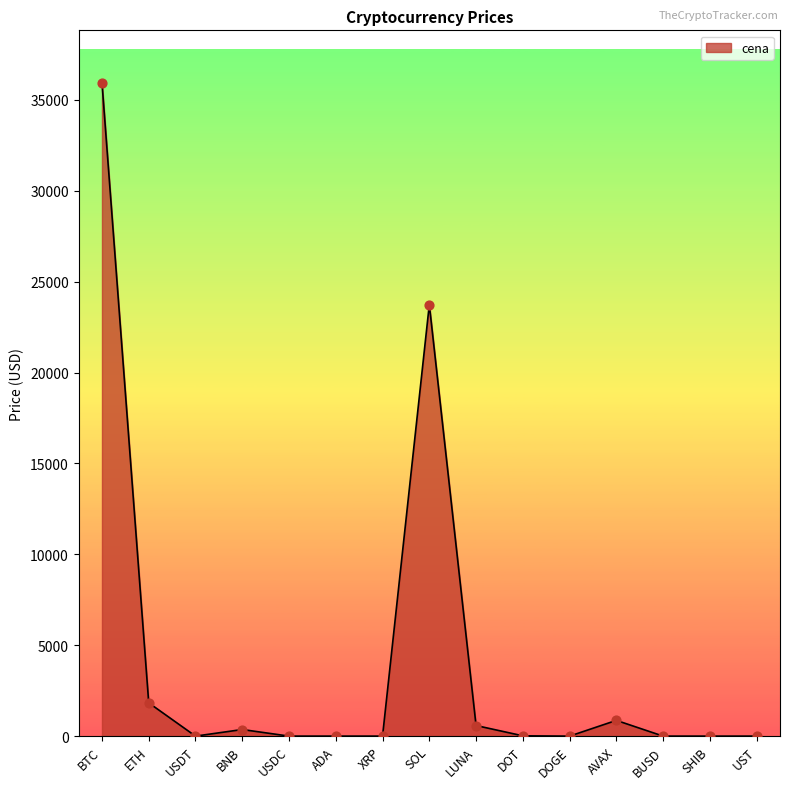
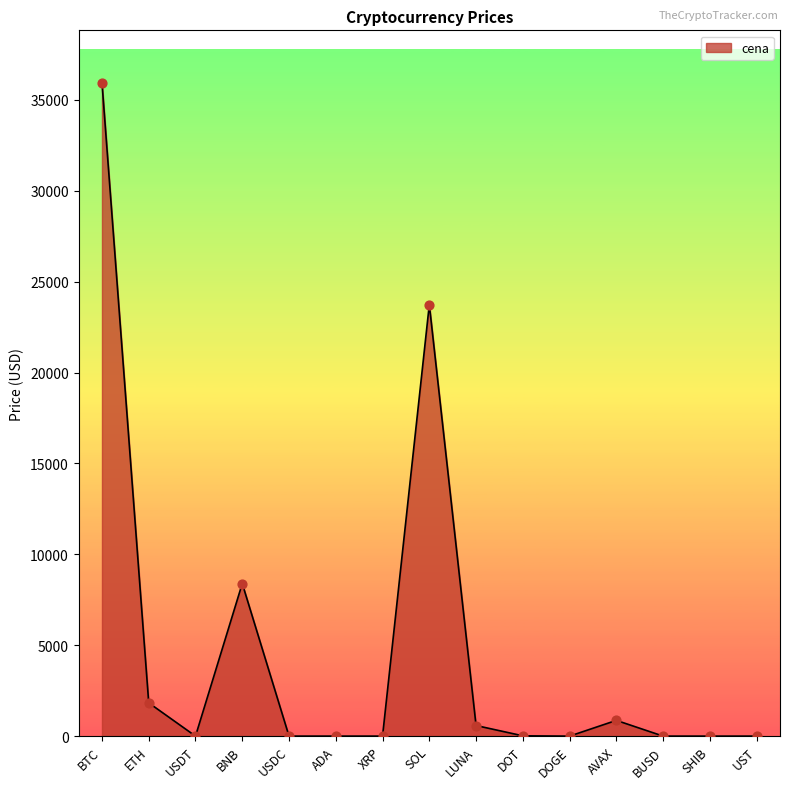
  {
    "BTC": 36000,
    "ETH": 1800,
    "USDT": 0,
-   "BNB": 400,
+   "BNB": 8400,
    "USDC": 0,
    "ADA": 0,
    "XRP": 0,
    "SOL": 23700,
    "LUNA": 600,
    "DOT": 0,
    "DOGE": 0,
    "AVAX": 900,
    "BUSD": 0,
    "SHIB": 0,
    "UST": 0
  }
